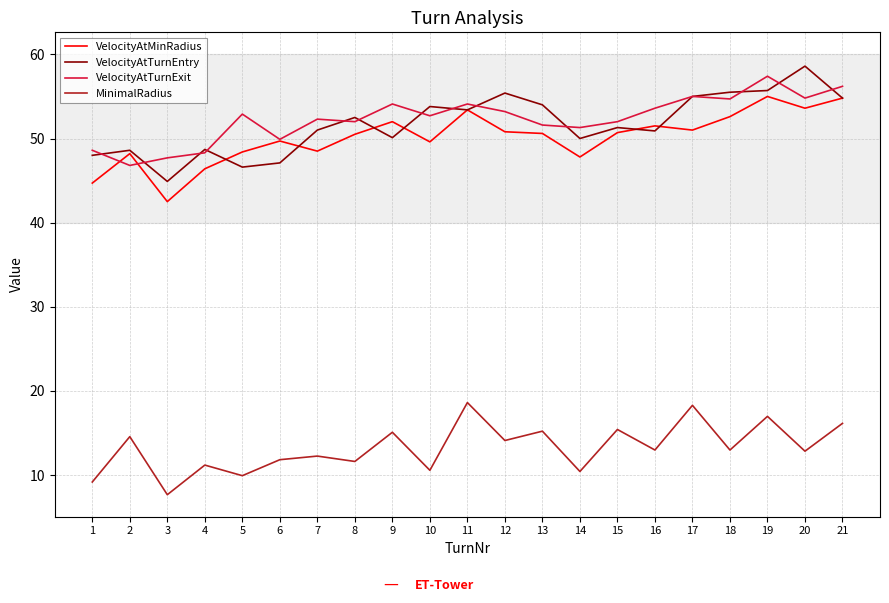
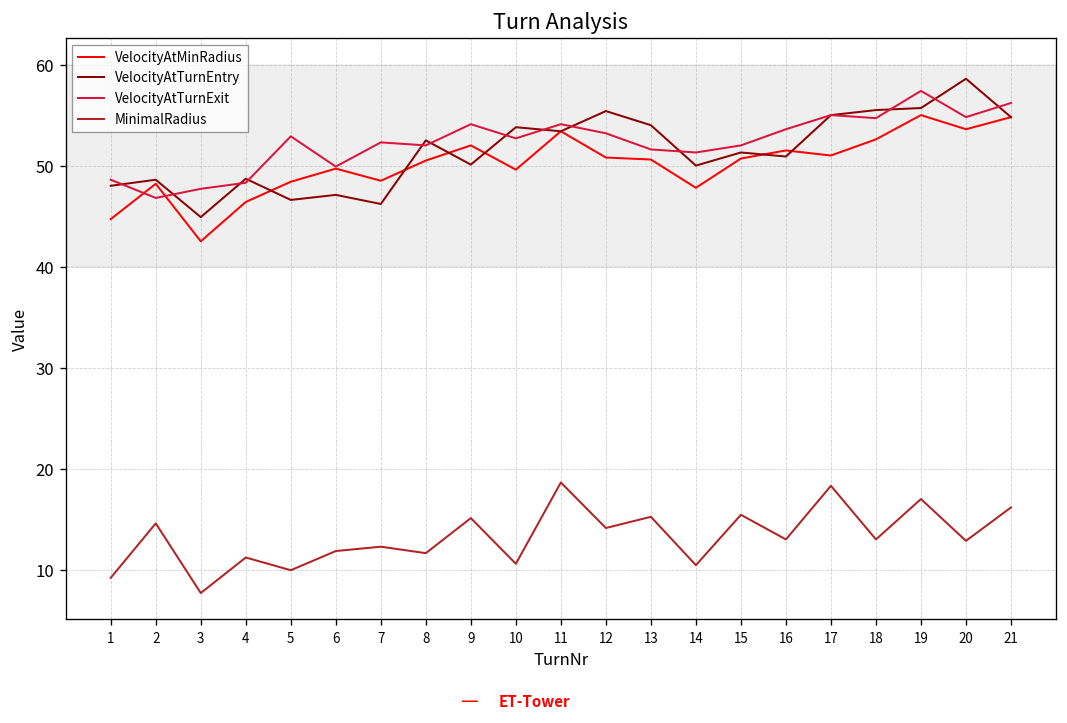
  {
    "VelocityAtMinRadius": {
      "1": 45,
      "2": 48,
      "3": 43,
      "4": 46,
      "5": 48,
      "7": 49,
      "8": 51,
      "9": 52,
      "10": 50,
      "12": 51,
      "13": 51,
      "14": 48,
      "15": 51,
      "16": 52,
      "17": 51,
      "18": 53,
      "19": 55,
      "20": 54
    },
    "VelocityAtTurnEntry": {
      "1": 48,
      "2": 49,
      "3": 45,
      "4": 49,
      "5": 47,
      "6": 47,
-     "7": 51,
+     "7": 46,
      "8": 53,
      "9": 50,
      "10": 54,
      "12": 55,
      "13": 54,
      "14": 50,
      "15": 51,
      "16": 51,
      "18": 56,
      "19": 56,
      "20": 59
    }
  }
